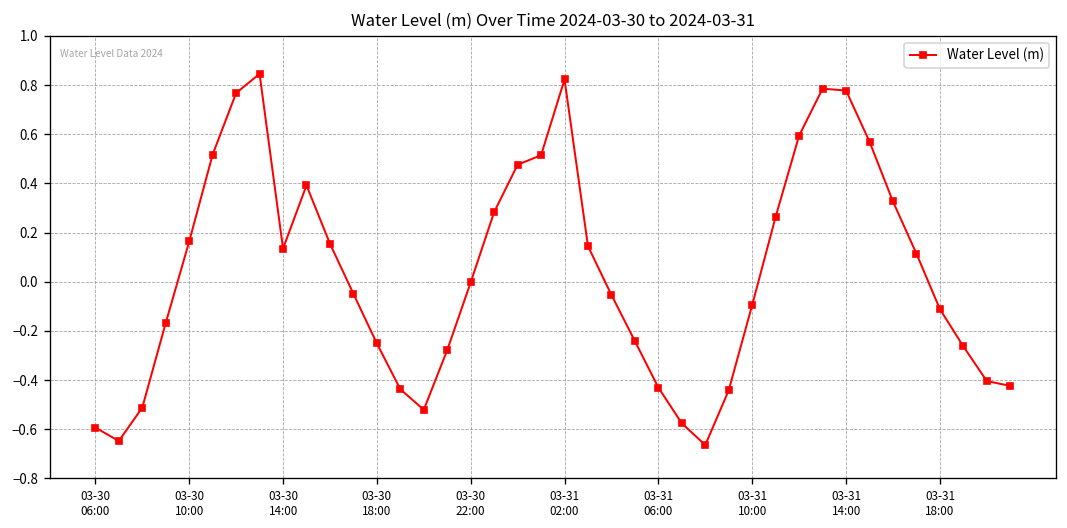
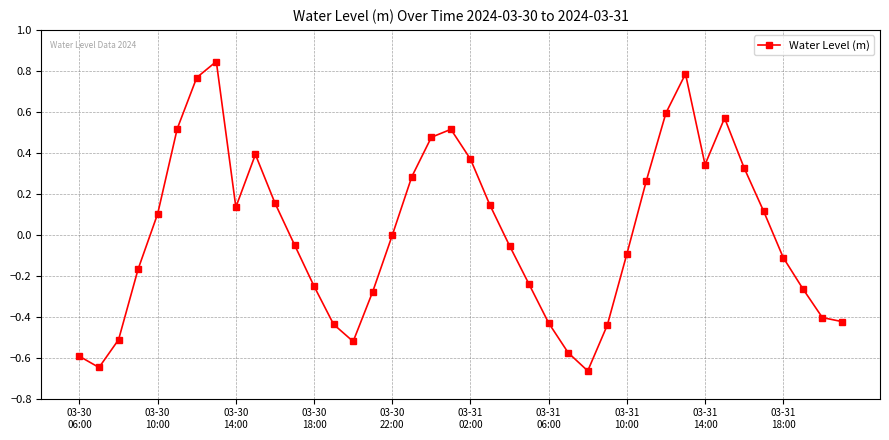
  {
    "03-30 06:00": -0.59,
-   "03-30 10:00": 0.16,
+   "03-30 10:00": 0.10,
    "03-30 14:00": 0.13,
    "03-30 18:00": -0.25,
    "03-30 22:00": 0.00,
-   "03-31 02:00": 0.82,
+   "03-31 02:00": 0.37,
    "03-31 06:00": -0.43,
    "03-31 10:00": -0.09,
-   "03-31 14:00": 0.78,
+   "03-31 14:00": 0.34,
    "03-31 18:00": -0.11
  }
